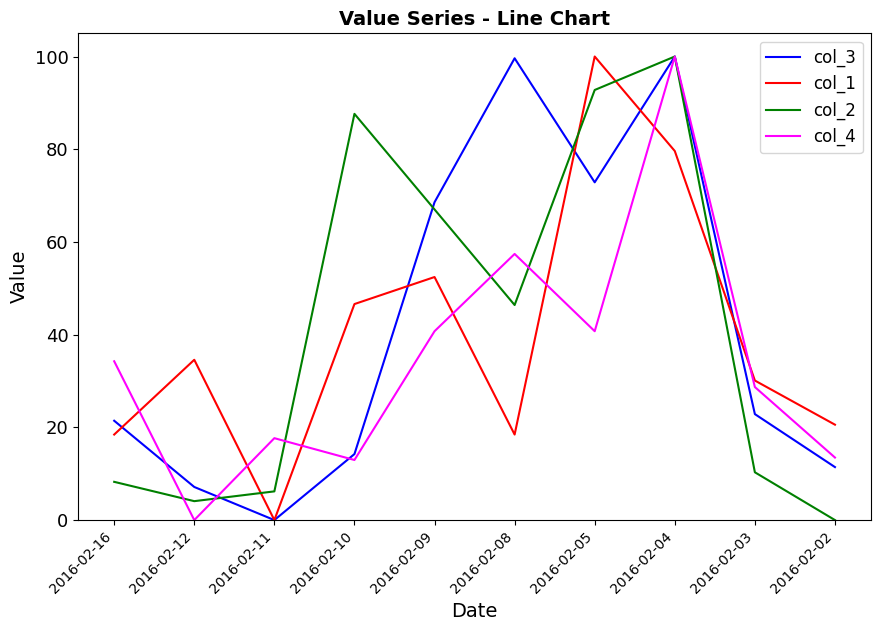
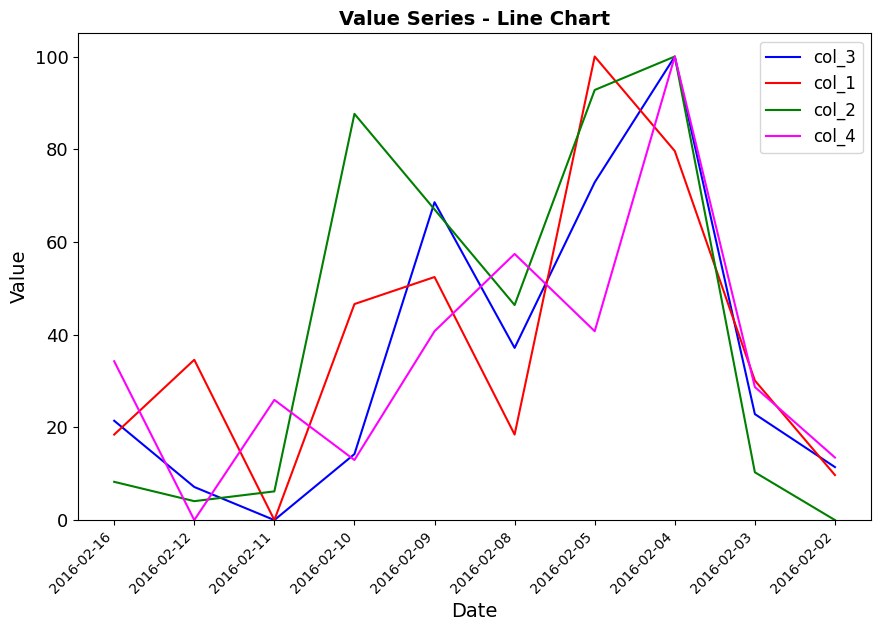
  {
    "col_3": {
      "2016-02-16": 21,
      "2016-02-12": 7,
      "2016-02-10": 14,
      "2016-02-09": 69,
-     "2016-02-08": 100,
+     "2016-02-08": 37,
      "2016-02-05": 73,
      "2016-02-03": 23,
      "2016-02-02": 11
    },
    "col_1": {
      "2016-02-16": 18,
      "2016-02-12": 35,
      "2016-02-10": 47,
      "2016-02-09": 52,
      "2016-02-08": 18,
      "2016-02-05": 100,
      "2016-02-04": 80,
      "2016-02-03": 30,
-     "2016-02-02": 21
+     "2016-02-02": 10
    },
    "col_2": {
      "2016-02-16": 8,
      "2016-02-12": 4,
      "2016-02-11": 6,
      "2016-02-10": 88,
      "2016-02-09": 67,
      "2016-02-08": 46,
      "2016-02-05": 93,
      "2016-02-03": 10,
      "2016-02-02": 0
    },
    "col_4": {
      "2016-02-16": 34,
      "2016-02-12": 0,
-     "2016-02-11": 18,
+     "2016-02-11": 26,
      "2016-02-10": 13,
      "2016-02-09": 41,
      "2016-02-08": 57,
      "2016-02-05": 41,
      "2016-02-03": 29,
      "2016-02-02": 13
    }
  }
